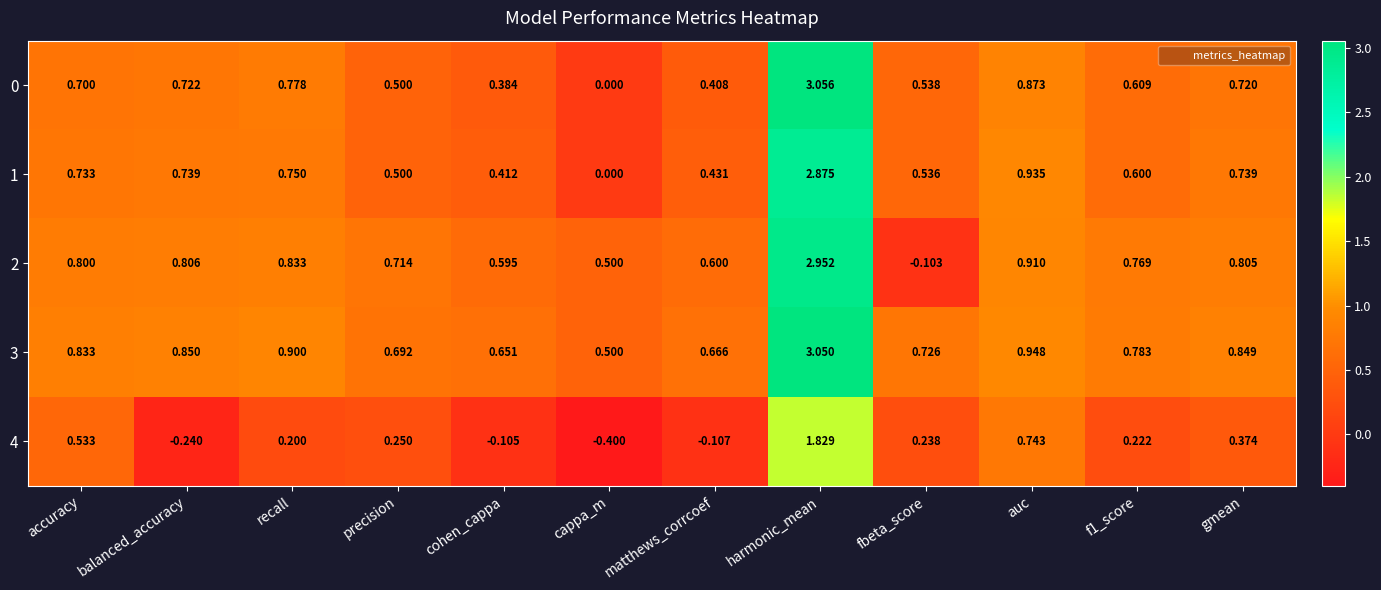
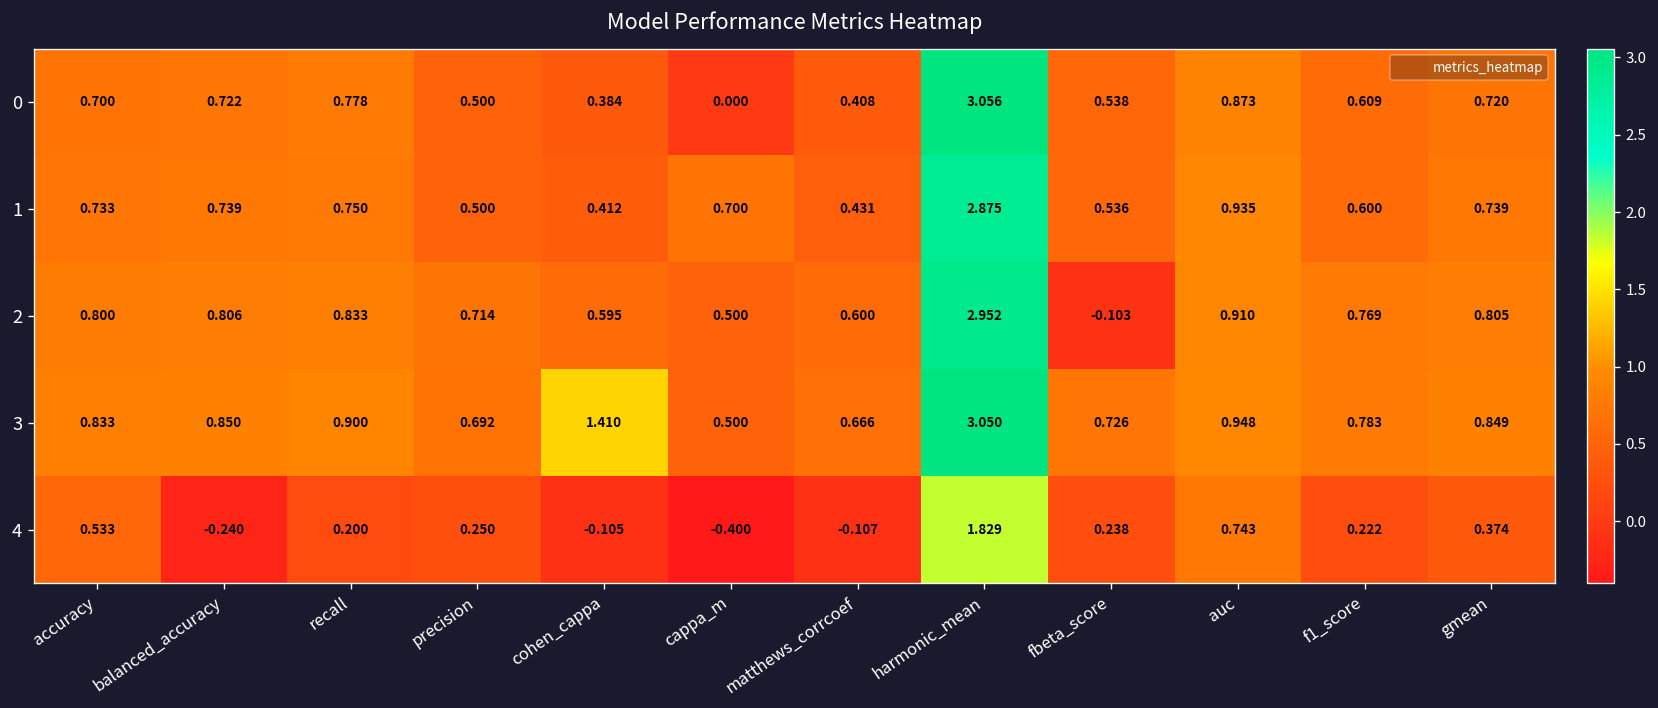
  {
    "0": {
      "accuracy": 0.700,
      "balanced_accuracy": 0.722,
      "recall": 0.778,
      "precision": 0.500,
      "cohen_cappa": 0.384,
      "cappa_m": 0.000,
      "matthews_corrcoef": 0.408,
      "harmonic_mean": 3.056,
      "fbeta_score": 0.538,
      "auc": 0.873,
      "f1_score": 0.609,
      "gmean": 0.720
    },
    "1": {
      "accuracy": 0.733,
      "balanced_accuracy": 0.739,
      "recall": 0.750,
      "precision": 0.500,
      "cohen_cappa": 0.412,
-     "cappa_m": 0.000,
+     "cappa_m": 0.700,
      "matthews_corrcoef": 0.431,
      "harmonic_mean": 2.875,
      "fbeta_score": 0.536,
      "auc": 0.935,
      "f1_score": 0.600,
      "gmean": 0.739
    },
    "2": {
      "accuracy": 0.800,
      "balanced_accuracy": 0.806,
      "recall": 0.833,
      "precision": 0.714,
      "cohen_cappa": 0.595,
      "cappa_m": 0.500,
      "matthews_corrcoef": 0.600,
      "harmonic_mean": 2.952,
      "fbeta_score": -0.103,
      "auc": 0.910,
      "f1_score": 0.769,
      "gmean": 0.805
    },
    "3": {
      "accuracy": 0.833,
      "balanced_accuracy": 0.850,
      "recall": 0.900,
      "precision": 0.692,
-     "cohen_cappa": 0.651,
+     "cohen_cappa": 1.410,
      "cappa_m": 0.500,
      "matthews_corrcoef": 0.666,
      "harmonic_mean": 3.050,
      "fbeta_score": 0.726,
      "auc": 0.948,
      "f1_score": 0.783,
      "gmean": 0.849
    },
    "4": {
      "accuracy": 0.533,
      "balanced_accuracy": -0.240,
      "recall": 0.200,
      "precision": 0.250,
      "cohen_cappa": -0.105,
      "cappa_m": -0.400,
      "matthews_corrcoef": -0.107,
      "harmonic_mean": 1.829,
      "fbeta_score": 0.238,
      "auc": 0.743,
      "f1_score": 0.222,
      "gmean": 0.374
    }
  }
